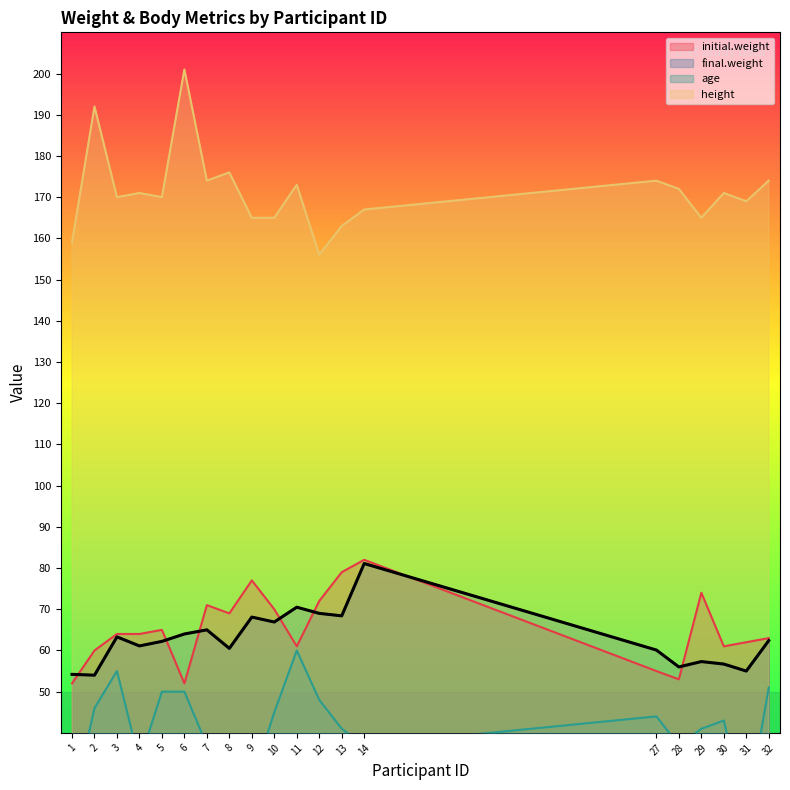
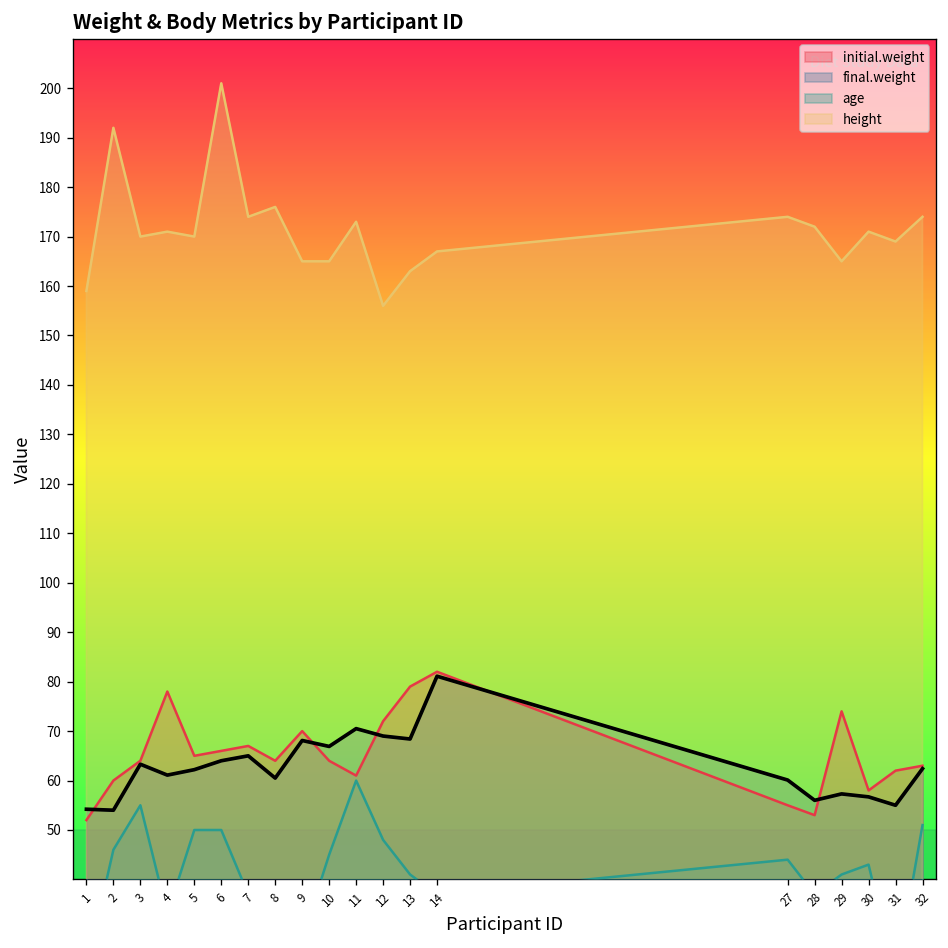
  {
    "initial.weight": {
      "1": 52,
      "2": 60,
      "3": 64,
-     "4": 64,
+     "4": 78,
      "5": 65,
-     "6": 52,
-     "7": 71,
-     "8": 69,
-     "9": 77,
-     "10": 70,
+     "6": 66,
+     "7": 67,
+     "8": 64,
+     "9": 70,
+     "10": 64,
      "11": 61,
      "12": 72,
      "13": 79,
      "14": 82,
      "27": 55,
      "28": 53,
      "29": 74,
-     "30": 61,
+     "30": 58,
      "31": 62
    },
    "height": {
      "1": 159,
      "2": 192,
      "3": 170,
      "4": 171,
      "5": 170,
      "6": 201,
      "7": 174,
      "8": 176,
      "9": 165,
      "10": 165,
      "11": 173,
      "12": 156,
      "13": 163,
      "14": 167,
      "27": 174,
      "28": 172,
      "29": 165,
      "30": 171,
      "31": 169,
      "32": 174
    }
  }
